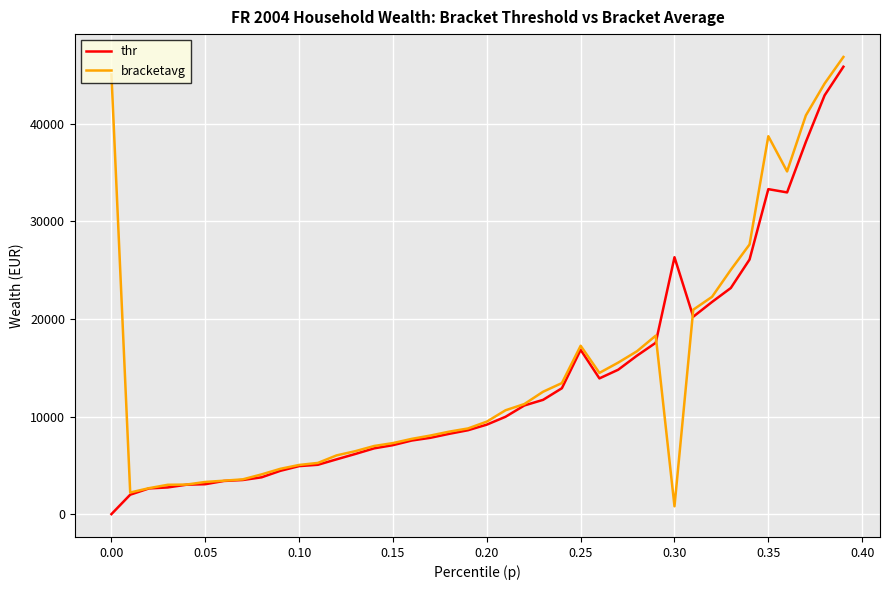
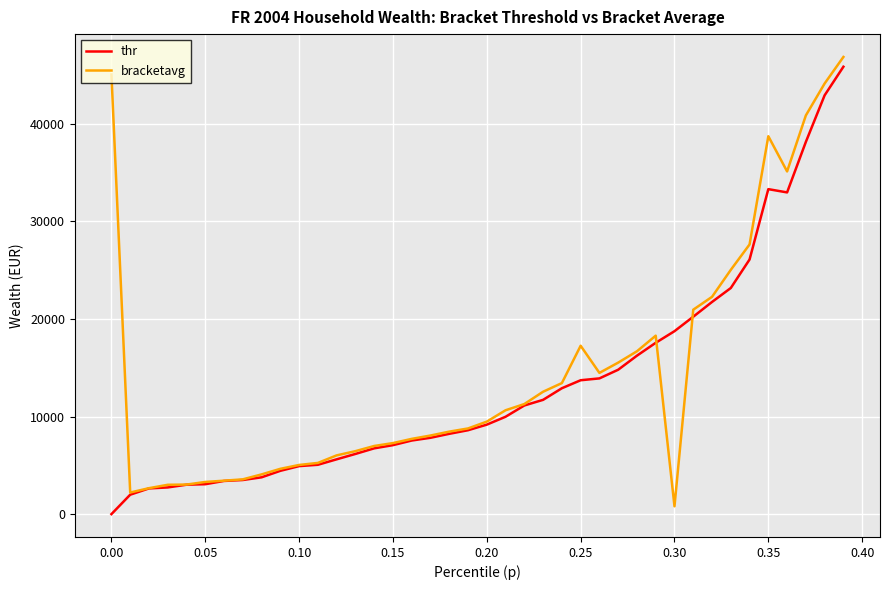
  {
    "thr": {
      "0.00": 0,
      "0.20": 9000,
-     "0.25": 17000,
-     "0.30": 26000,
+     "0.25": 14000,
+     "0.30": 19000,
      "0.35": 33000
    },
    "bracketavg": {
      "0.20": 9000,
      "0.25": 17000,
      "0.30": 1000,
      "0.35": 39000
    }
  }
